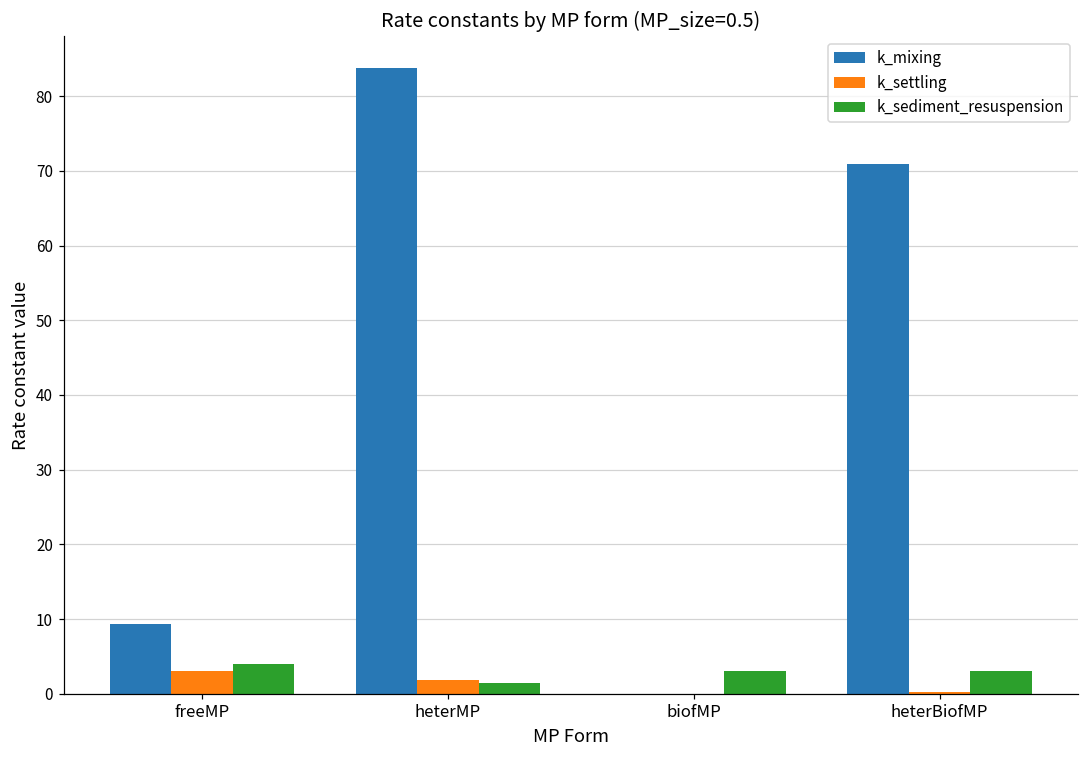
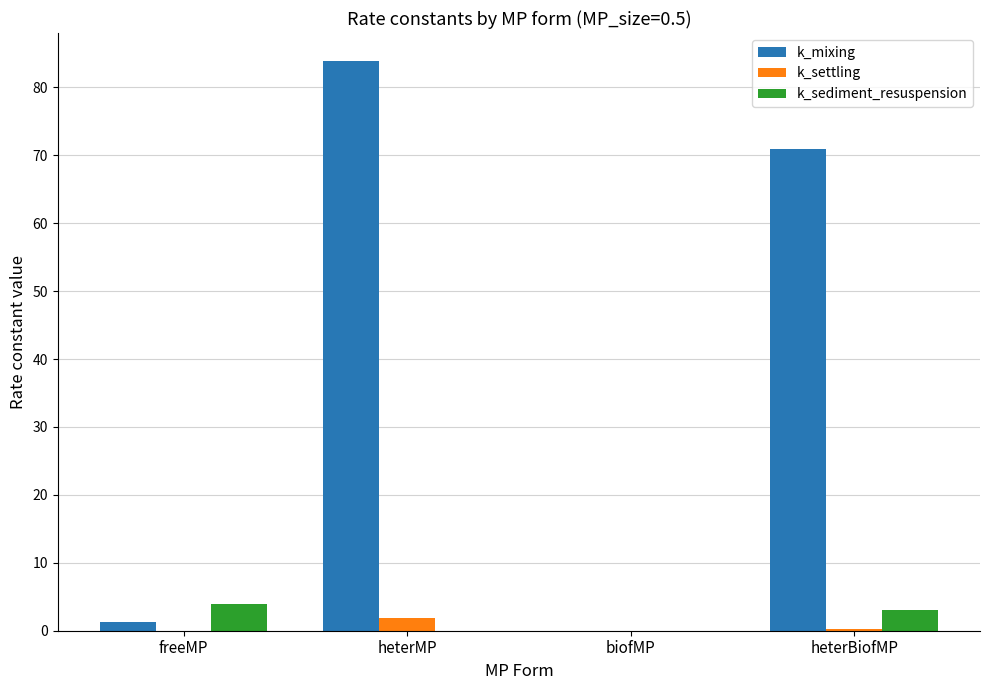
  {
    "k_mixing": {
-     "freeMP": 9,
+     "freeMP": 1,
      "heterMP": 84,
      "heterBiofMP": 71
    },
    "k_settling": {
-     "freeMP": 3,
+     "freeMP": 0,
      "heterMP": 2
    },
    "k_sediment_resuspension": {
      "freeMP": 4,
-     "heterMP": 1,
-     "biofMP": 3,
+     "heterMP": 0,
+     "biofMP": 0,
      "heterBiofMP": 3
    }
  }
